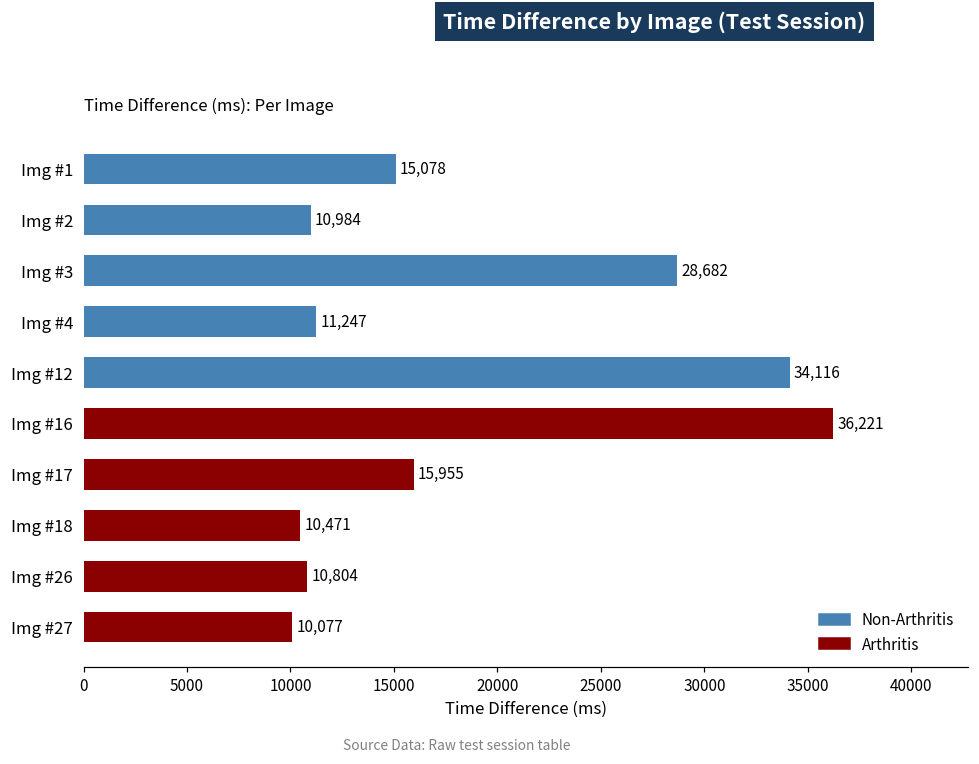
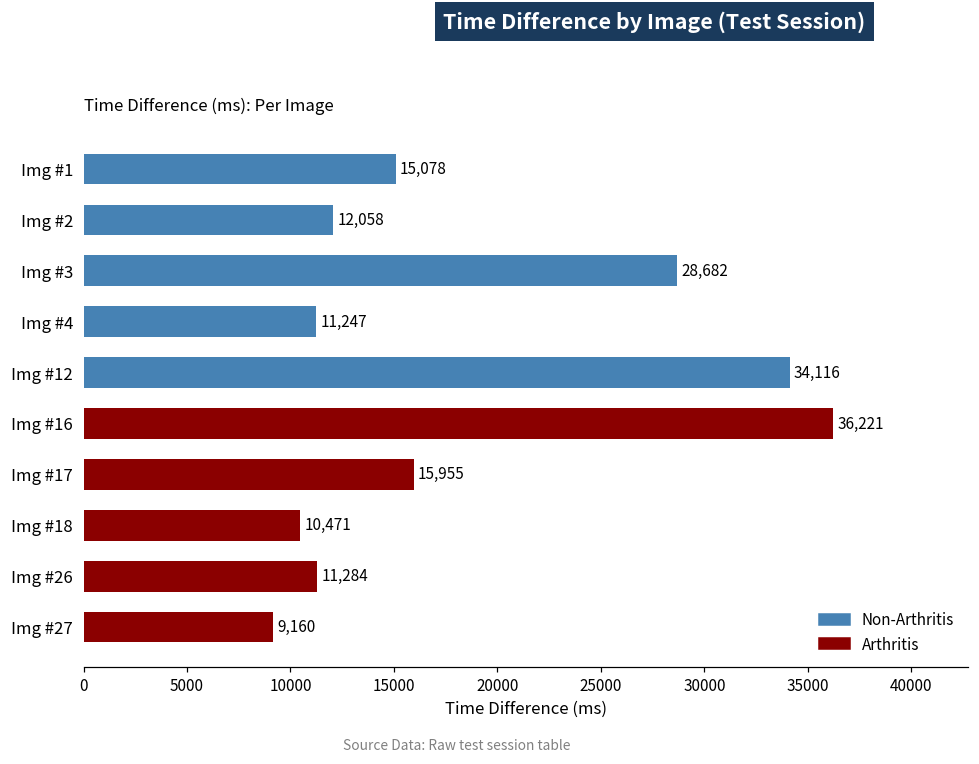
  {
    "Img #1": "15,078",
-   "Img #2": "10,984",
+   "Img #2": "12,058",
    "Img #3": "28,682",
    "Img #4": "11,247",
    "Img #12": "34,116",
    "Img #16": "36,221",
    "Img #17": "15,955",
    "Img #18": "10,471",
-   "Img #26": "10,804",
-   "Img #27": "10,077"
+   "Img #26": "11,284",
+   "Img #27": "9,160"
  }
